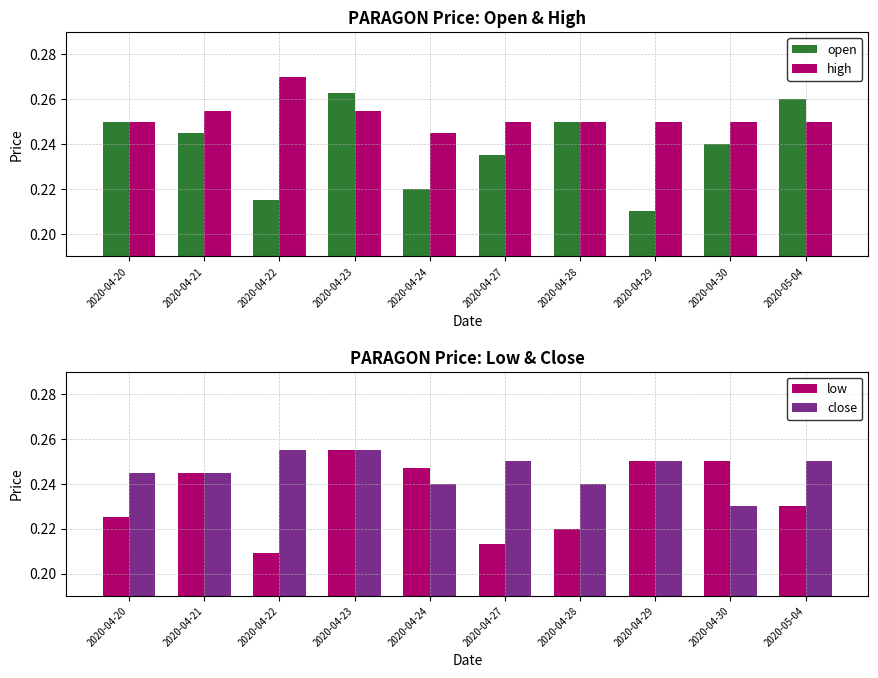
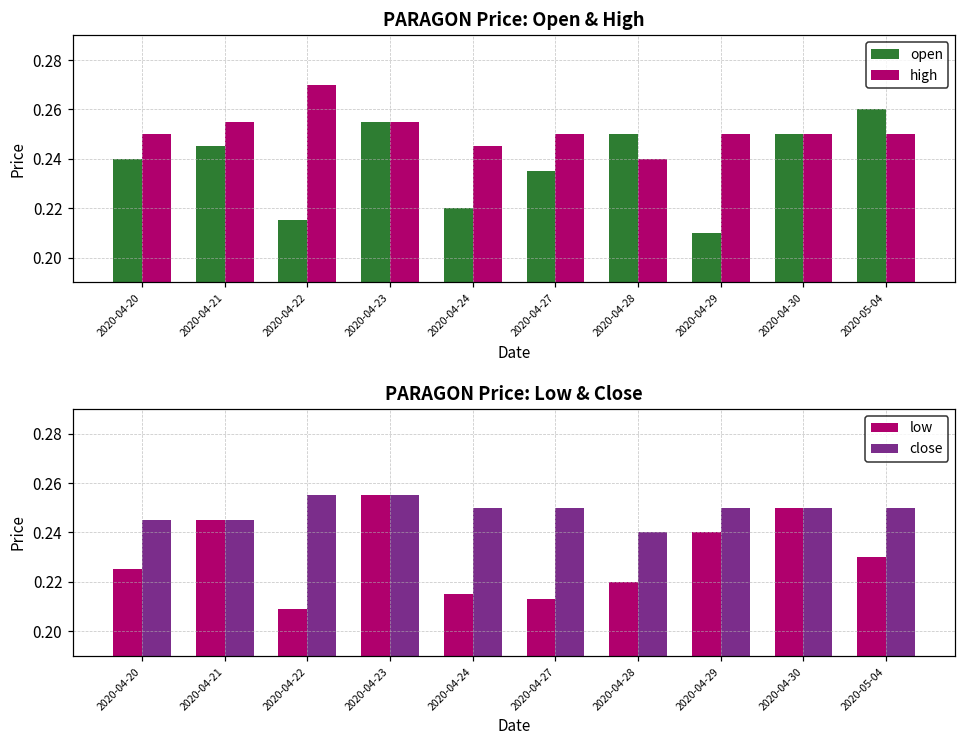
  {
    "PARAGON Price: Open & High": {
      "open": {
-       "2020-04-20": 0.25,
+       "2020-04-20": 0.24,
        "2020-04-21": 0.245,
        "2020-04-22": 0.215,
-       "2020-04-23": 0.263,
+       "2020-04-23": 0.255,
        "2020-04-24": 0.220,
        "2020-04-27": 0.235,
        "2020-04-28": 0.250,
        "2020-04-29": 0.210,
-       "2020-04-30": 0.24,
+       "2020-04-30": 0.25,
        "2020-05-04": 0.260
      },
      "high": {
        "2020-04-20": 0.25,
        "2020-04-21": 0.255,
        "2020-04-22": 0.27,
        "2020-04-23": 0.255,
        "2020-04-24": 0.245,
        "2020-04-27": 0.25,
-       "2020-04-28": 0.25,
+       "2020-04-28": 0.24,
        "2020-04-29": 0.25,
        "2020-04-30": 0.25,
        "2020-05-04": 0.25
      }
    },
    "PARAGON Price: Low & Close": {
      "low": {
        "2020-04-20": 0.225,
        "2020-04-21": 0.245,
        "2020-04-22": 0.209,
        "2020-04-23": 0.255,
-       "2020-04-24": 0.247,
+       "2020-04-24": 0.215,
        "2020-04-27": 0.213,
        "2020-04-28": 0.220,
-       "2020-04-29": 0.25,
+       "2020-04-29": 0.24,
        "2020-04-30": 0.250,
        "2020-05-04": 0.230
      },
      "close": {
        "2020-04-20": 0.245,
        "2020-04-21": 0.245,
        "2020-04-22": 0.255,
        "2020-04-23": 0.255,
-       "2020-04-24": 0.24,
+       "2020-04-24": 0.25,
        "2020-04-27": 0.25,
        "2020-04-28": 0.24,
        "2020-04-29": 0.25,
-       "2020-04-30": 0.23,
+       "2020-04-30": 0.25,
        "2020-05-04": 0.25
      }
    }
  }
